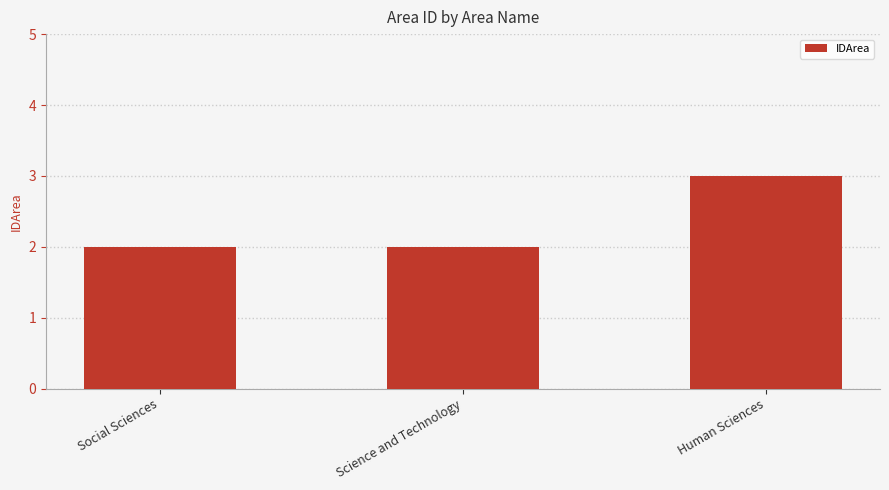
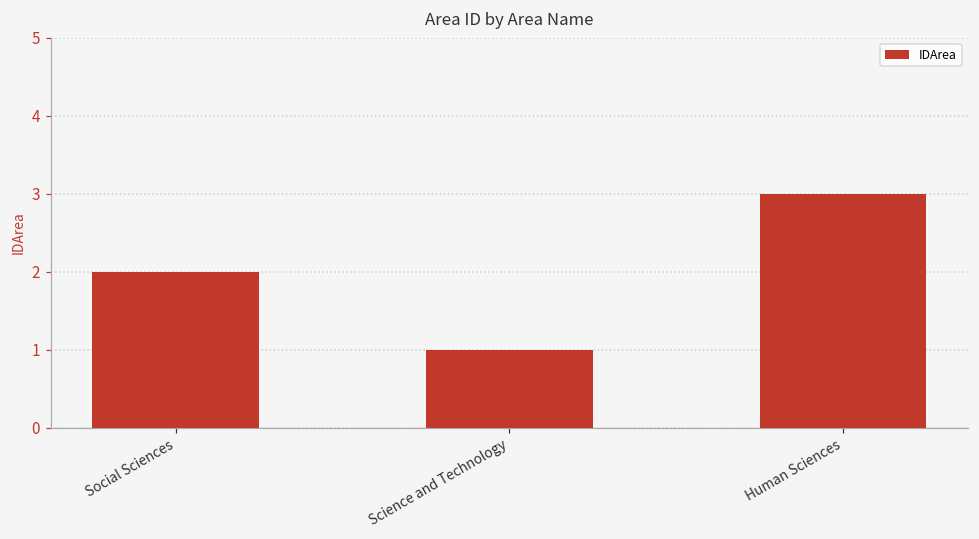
  {
    "Social Sciences": 2,
-   "Science and Technology": 2,
+   "Science and Technology": 1,
    "Human Sciences": 3
  }
